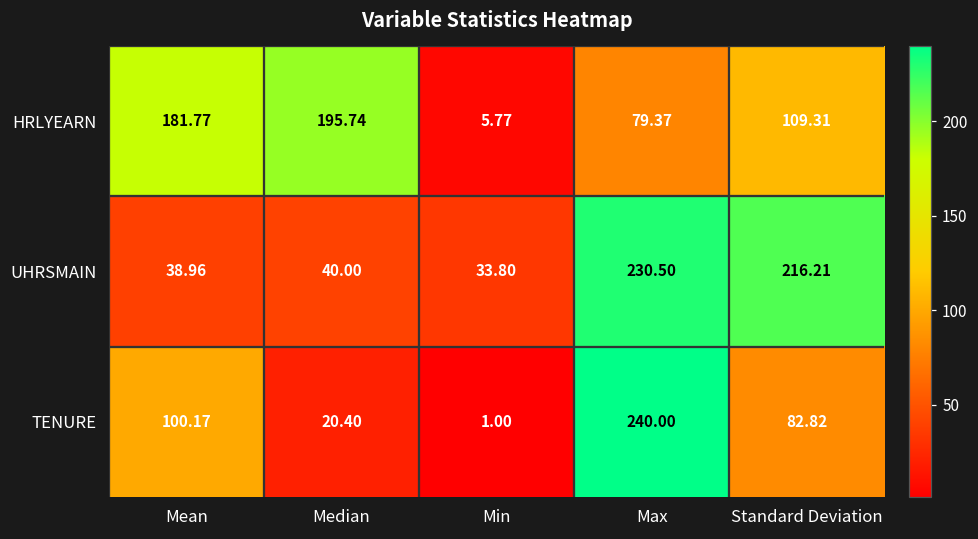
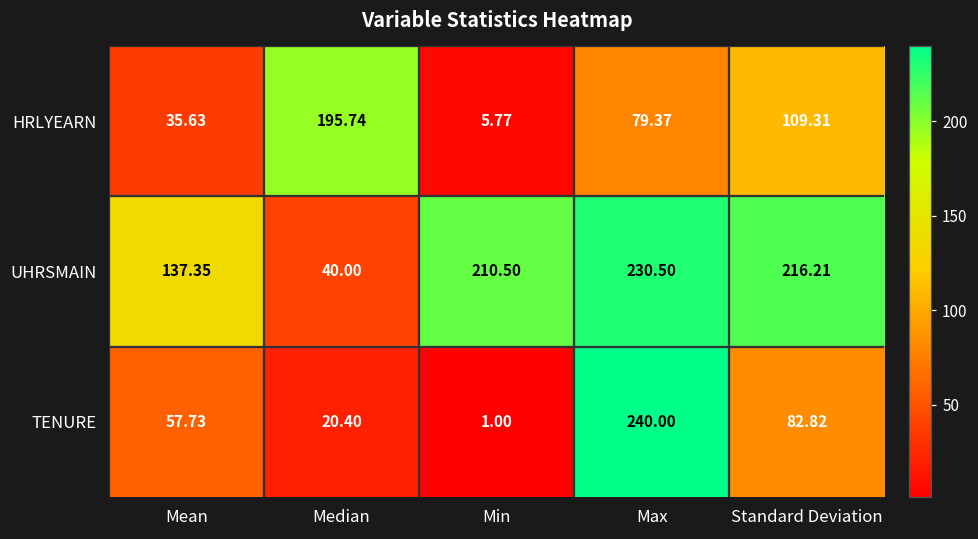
  {
    "HRLYEARN": {
-     "Mean": 181.77,
+     "Mean": 35.63,
      "Median": 195.74,
      "Min": 5.77,
      "Max": 79.37,
      "Standard Deviation": 109.31
    },
    "UHRSMAIN": {
-     "Mean": 38.96,
+     "Mean": 137.35,
      "Median": 40.00,
-     "Min": 33.80,
+     "Min": 210.50,
      "Max": 230.50,
      "Standard Deviation": 216.21
    },
    "TENURE": {
-     "Mean": 100.17,
+     "Mean": 57.73,
      "Median": 20.40,
      "Min": 1.00,
      "Max": 240.00,
      "Standard Deviation": 82.82
    }
  }
